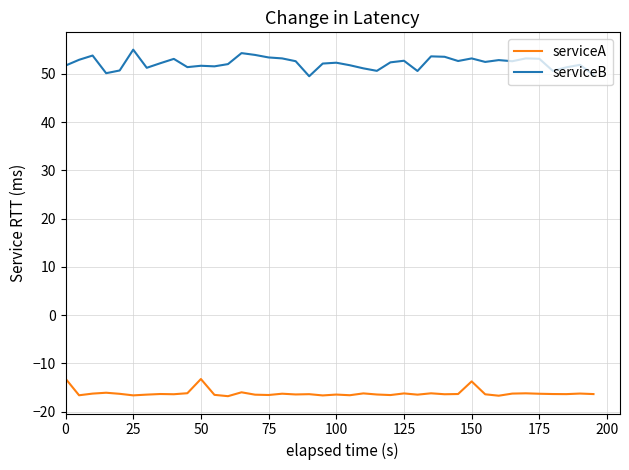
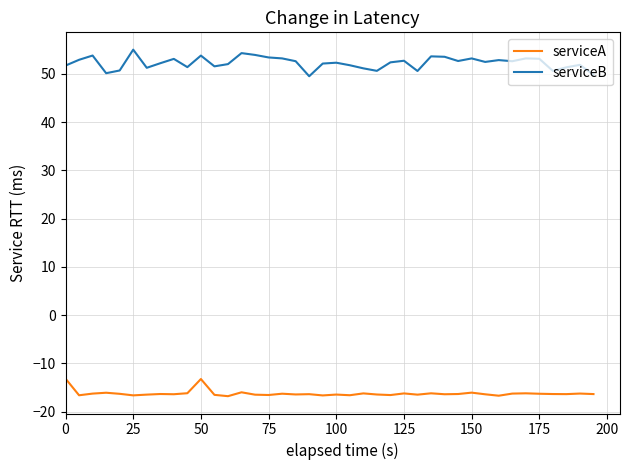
  {
    "serviceA": {
      "0": -13,
      "25": -17,
      "50": -13,
      "75": -17,
      "100": -16,
      "125": -16,
-     "150": -14,
+     "150": -16,
      "175": -16
    },
    "serviceB": {
      "0": 52,
      "25": 55,
-     "50": 52,
+     "50": 54,
      "75": 53,
      "100": 52,
      "125": 53,
      "150": 53
    }
  }
